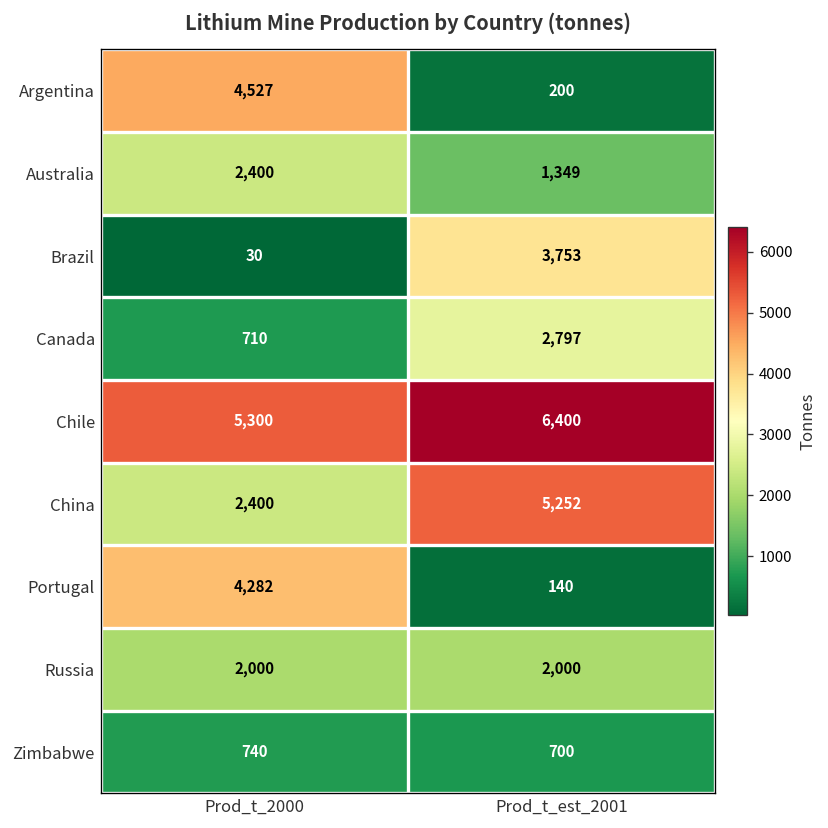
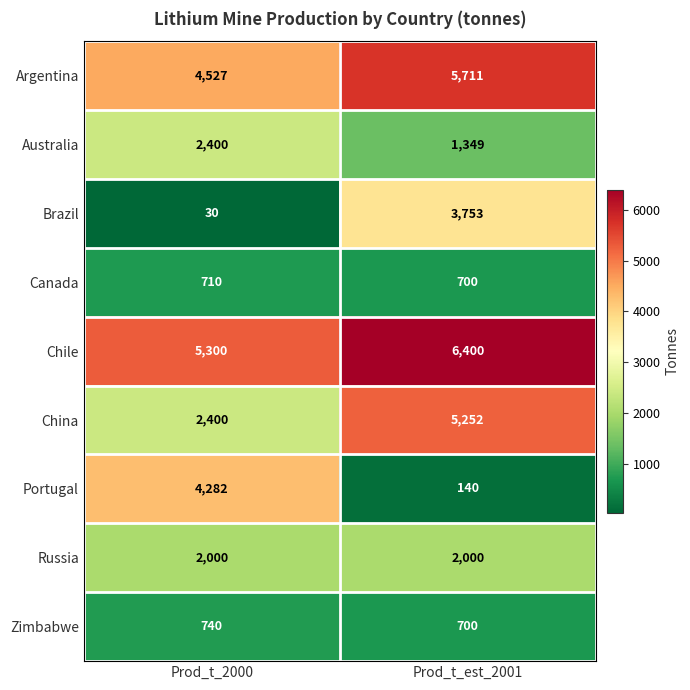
  {
    "Argentina": {
      "Prod_t_2000": "4,527",
-     "Prod_t_est_2001": "200"
+     "Prod_t_est_2001": "5,711"
    },
    "Australia": {
      "Prod_t_2000": "2,400",
      "Prod_t_est_2001": "1,349"
    },
    "Brazil": {
      "Prod_t_2000": "30",
      "Prod_t_est_2001": "3,753"
    },
    "Canada": {
      "Prod_t_2000": "710",
-     "Prod_t_est_2001": "2,797"
+     "Prod_t_est_2001": "700"
    },
    "Chile": {
      "Prod_t_2000": "5,300",
      "Prod_t_est_2001": "6,400"
    },
    "China": {
      "Prod_t_2000": "2,400",
      "Prod_t_est_2001": "5,252"
    },
    "Portugal": {
      "Prod_t_2000": "4,282",
      "Prod_t_est_2001": "140"
    },
    "Russia": {
      "Prod_t_2000": "2,000",
      "Prod_t_est_2001": "2,000"
    },
    "Zimbabwe": {
      "Prod_t_2000": "740",
      "Prod_t_est_2001": "700"
    }
  }
